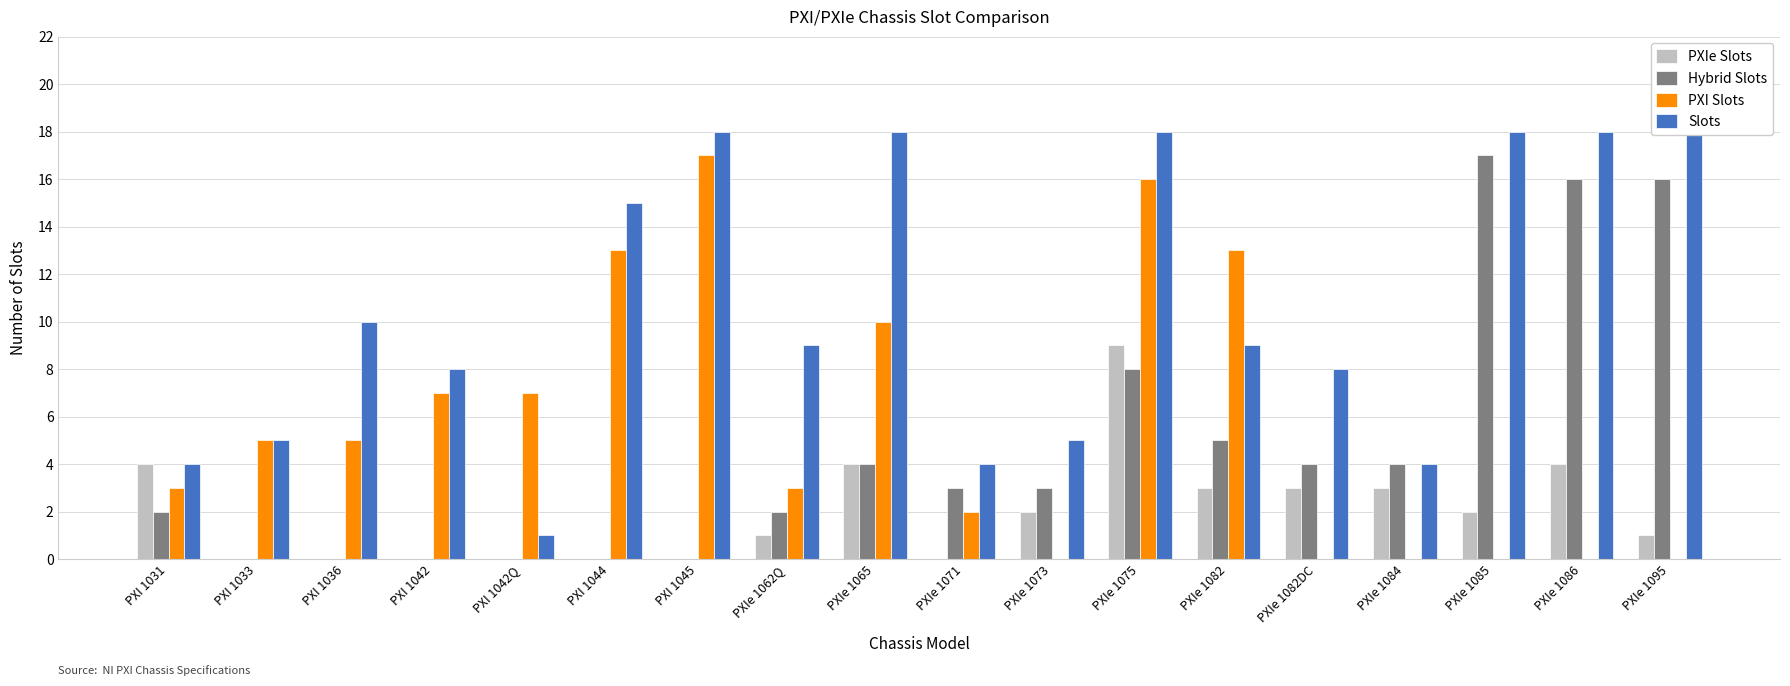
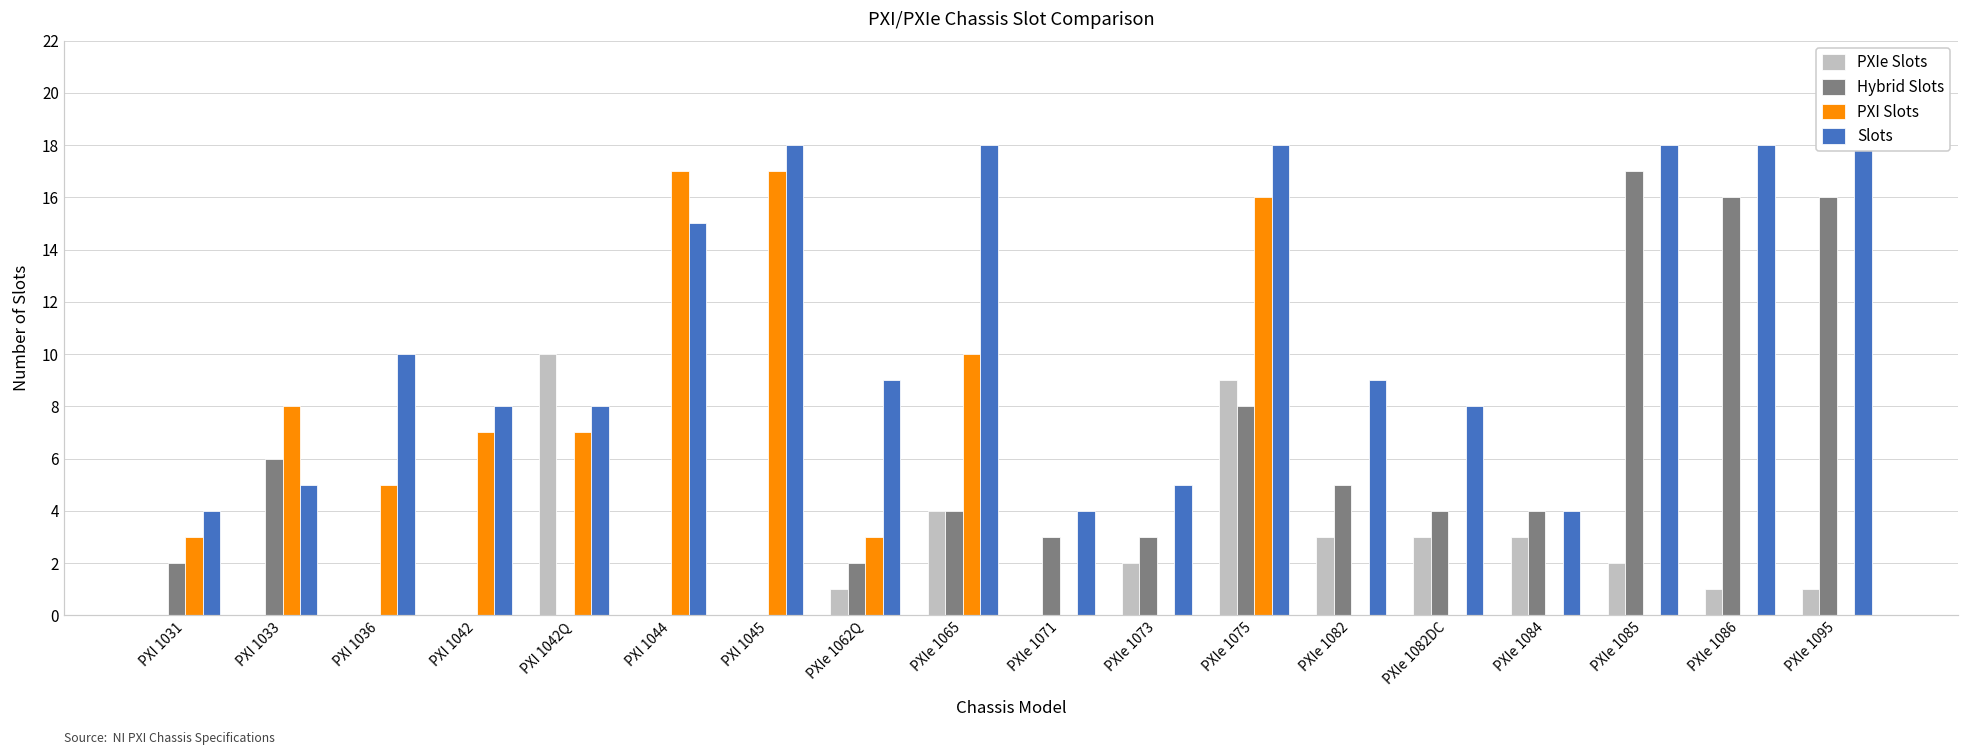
  {
    "PXIe Slots": {
-     "PXI 1031": 4,
+     "PXI 1031": 0,
      "PXI 1033": 0,
      "PXI 1036": 0,
      "PXI 1042": 0,
-     "PXI 1042Q": 0,
+     "PXI 1042Q": 10,
      "PXI 1044": 0,
      "PXI 1045": 0,
      "PXIe 1062Q": 1,
      "PXIe 1065": 4,
      "PXIe 1071": 0,
      "PXIe 1073": 2,
      "PXIe 1075": 9,
      "PXIe 1082": 3,
      "PXIe 1082DC": 3,
      "PXIe 1084": 3,
      "PXIe 1085": 2,
-     "PXIe 1086": 4,
+     "PXIe 1086": 1,
      "PXIe 1095": 1
    },
    "Hybrid Slots": {
      "PXI 1031": 2,
-     "PXI 1033": 0,
+     "PXI 1033": 6,
      "PXI 1036": 0,
      "PXI 1042": 0,
      "PXI 1042Q": 0,
      "PXI 1044": 0,
      "PXI 1045": 0,
      "PXIe 1062Q": 2,
      "PXIe 1065": 4,
      "PXIe 1071": 3,
      "PXIe 1073": 3,
      "PXIe 1075": 8,
      "PXIe 1082": 5,
      "PXIe 1082DC": 4,
      "PXIe 1084": 4,
      "PXIe 1085": 17,
      "PXIe 1086": 16,
      "PXIe 1095": 16
    },
    "PXI Slots": {
      "PXI 1031": 3,
-     "PXI 1033": 5,
+     "PXI 1033": 8,
      "PXI 1036": 5,
      "PXI 1042": 7,
      "PXI 1042Q": 7,
-     "PXI 1044": 13,
+     "PXI 1044": 17,
      "PXI 1045": 17,
      "PXIe 1062Q": 3,
      "PXIe 1065": 10,
-     "PXIe 1071": 2,
+     "PXIe 1071": 0,
      "PXIe 1073": 0,
      "PXIe 1075": 16,
-     "PXIe 1082": 13,
+     "PXIe 1082": 0,
      "PXIe 1082DC": 0,
      "PXIe 1084": 0,
      "PXIe 1085": 0,
      "PXIe 1086": 0,
      "PXIe 1095": 0
    },
    "Slots": {
      "PXI 1031": 4,
      "PXI 1033": 5,
      "PXI 1036": 10,
      "PXI 1042": 8,
-     "PXI 1042Q": 1,
+     "PXI 1042Q": 8,
      "PXI 1044": 15,
      "PXI 1045": 18,
      "PXIe 1062Q": 9,
      "PXIe 1065": 18,
      "PXIe 1071": 4,
      "PXIe 1073": 5,
      "PXIe 1075": 18,
      "PXIe 1082": 9,
      "PXIe 1082DC": 8,
      "PXIe 1084": 4,
      "PXIe 1085": 18,
      "PXIe 1086": 18
    }
  }
